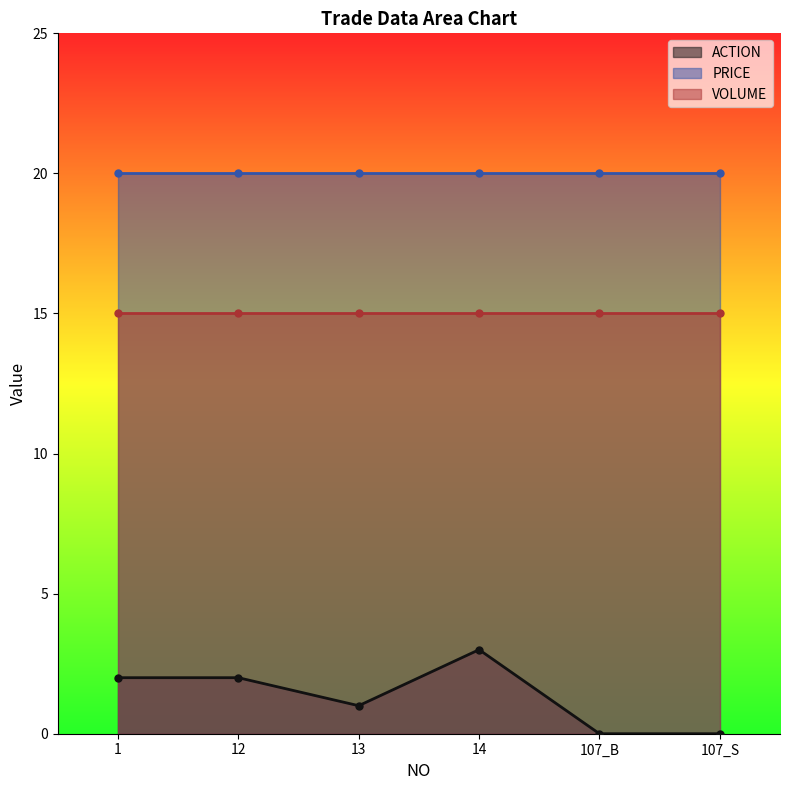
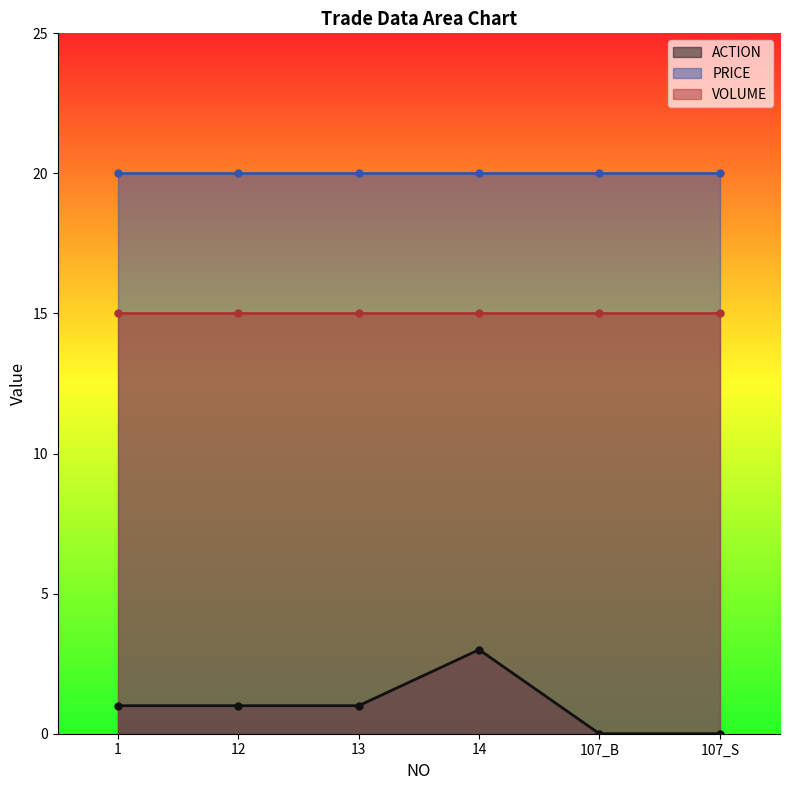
  {
    "ACTION": {
-     "1": 2,
-     "12": 2,
+     "1": 1,
+     "12": 1,
      "13": 1,
      "14": 3,
      "107_B": 0,
      "107_S": 0
    },
    "PRICE": {
      "1": 20,
      "12": 20,
      "13": 20,
      "14": 20,
      "107_B": 20,
      "107_S": 20
    },
    "VOLUME": {
      "1": 15,
      "12": 15,
      "13": 15,
      "14": 15,
      "107_B": 15,
      "107_S": 15
    }
  }
